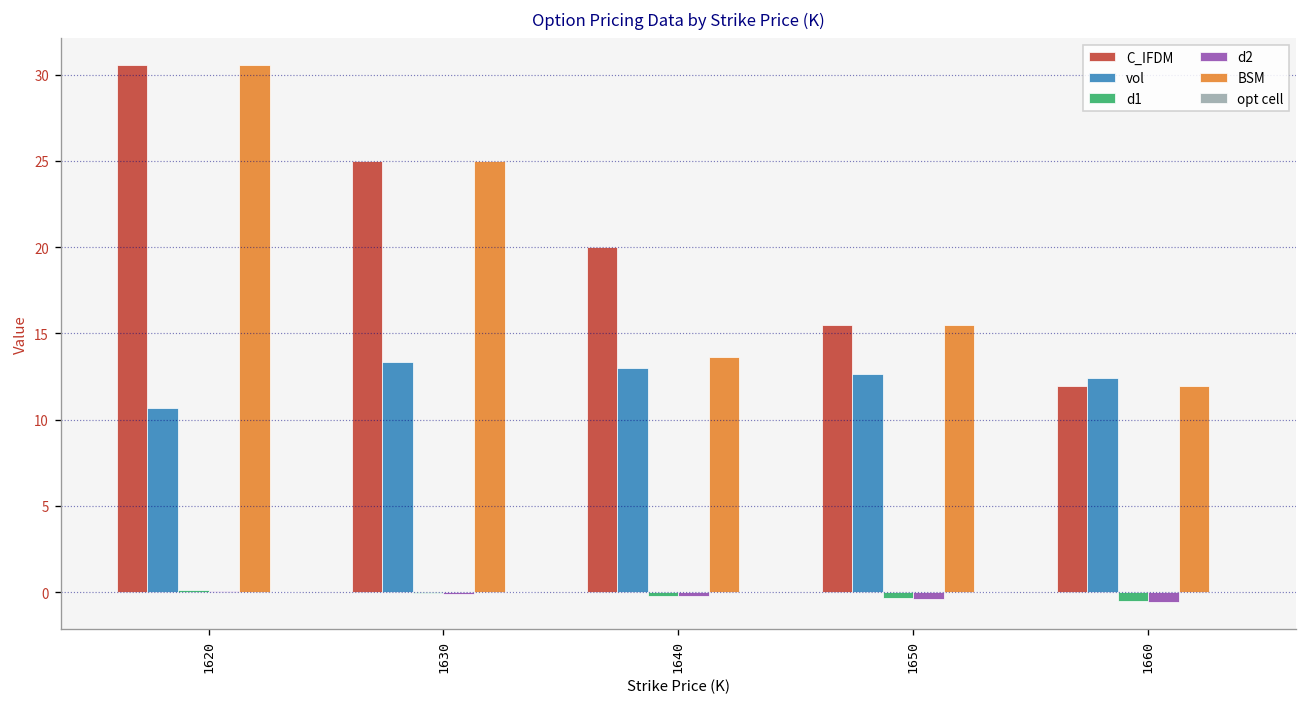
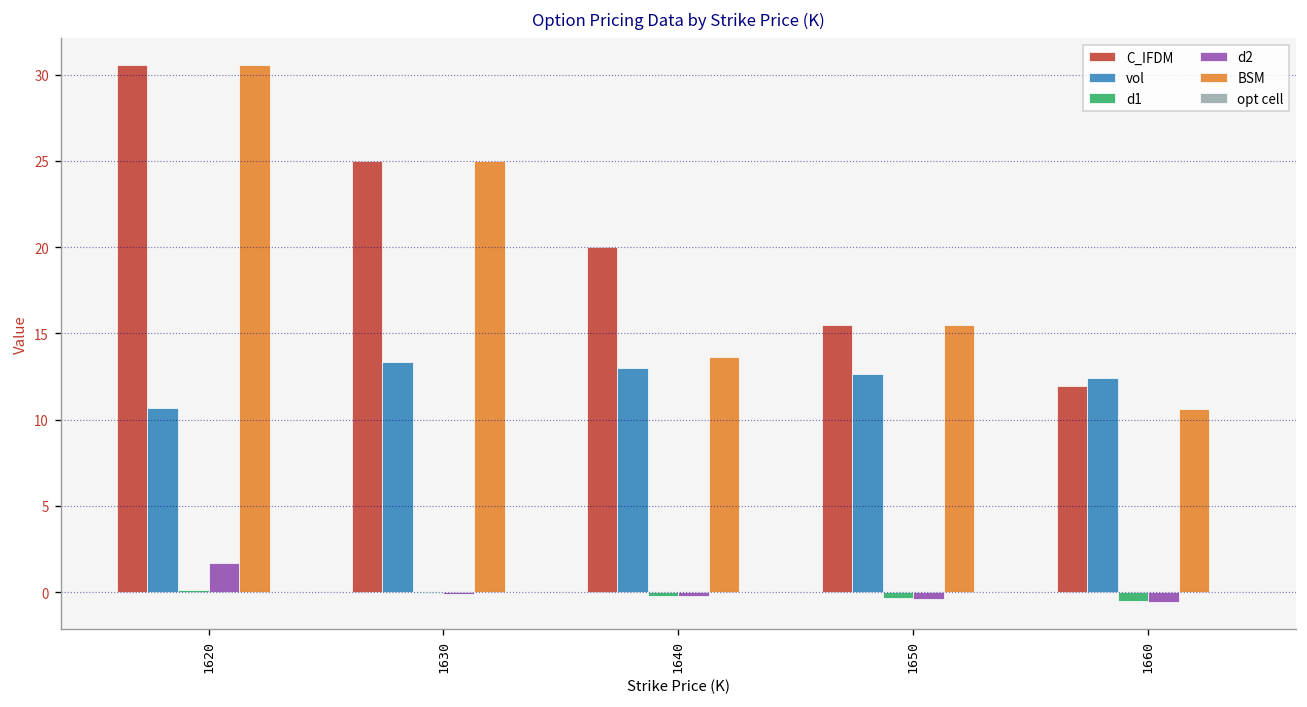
  {
    "C_IFDM": {
      "1620": 30.5,
      "1630": 25.0,
      "1640": 20.0,
      "1650": 15.5,
      "1660": 12.0
    },
    "vol": {
      "1620": 10.7,
      "1630": 13.3,
      "1640": 13.0,
      "1650": 12.6,
      "1660": 12.4
    },
    "d1": {
      "1640": -0.2,
      "1650": -0.4,
      "1660": -0.5
    },
    "d2": {
-     "1620": 0.1,
+     "1620": 1.7,
      "1640": -0.2,
      "1650": -0.4,
      "1660": -0.6
    },
    "BSM": {
      "1620": 30.5,
      "1630": 25.0,
      "1640": 13.6,
      "1650": 15.5,
-     "1660": 12.0
+     "1660": 10.6
    }
  }
